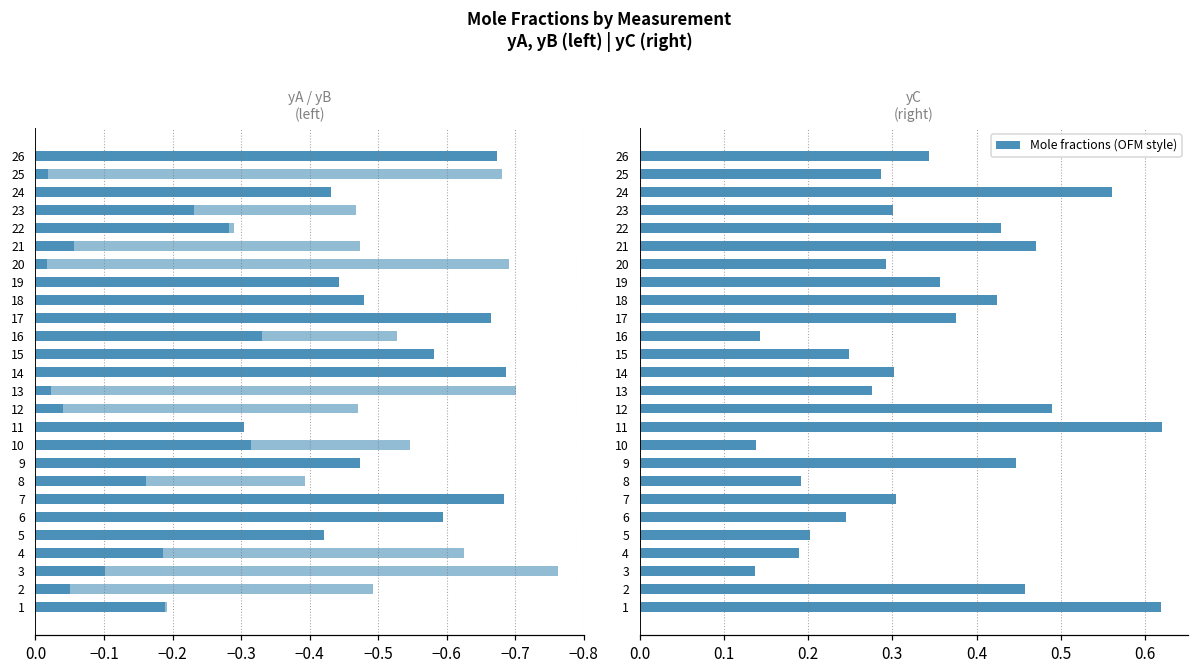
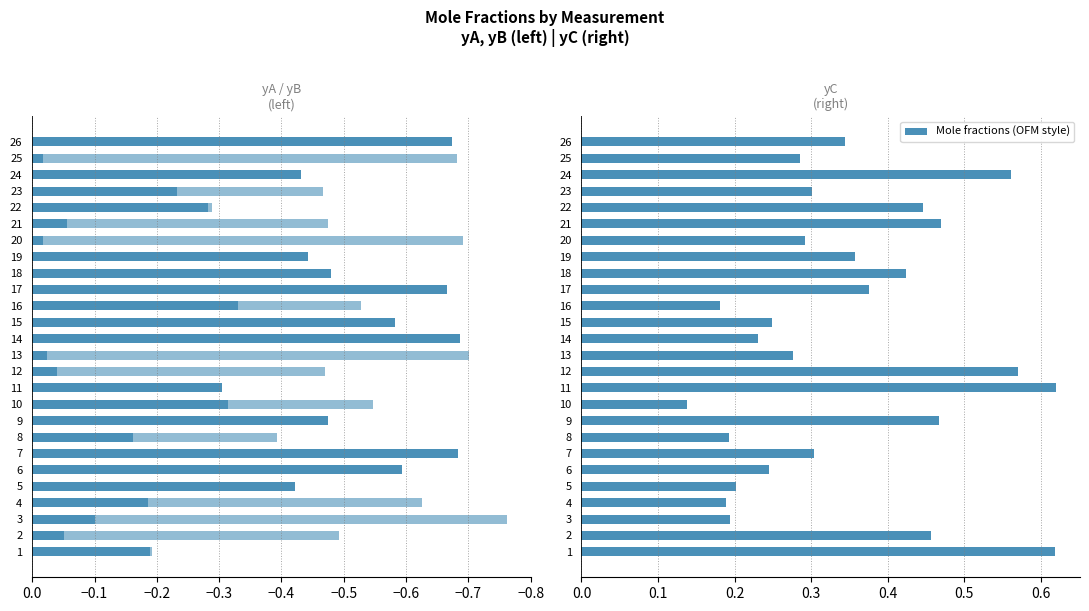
  {
    "yC (right)": {
      "26": 0.34,
      "25": 0.29,
      "24": 0.56,
      "23": 0.30,
-     "22": 0.43,
+     "22": 0.45,
      "21": 0.47,
      "20": 0.29,
      "19": 0.36,
      "18": 0.42,
      "17": 0.38,
-     "16": 0.14,
+     "16": 0.18,
      "15": 0.25,
-     "14": 0.30,
+     "14": 0.23,
      "13": 0.28,
-     "12": 0.49,
+     "12": 0.57,
      "11": 0.62,
      "10": 0.14,
-     "9": 0.45,
+     "9": 0.47,
      "8": 0.19,
      "7": 0.30,
      "6": 0.25,
      "5": 0.20,
      "4": 0.19,
-     "3": 0.14,
+     "3": 0.19,
      "2": 0.46,
      "1": 0.62
    }
  }
